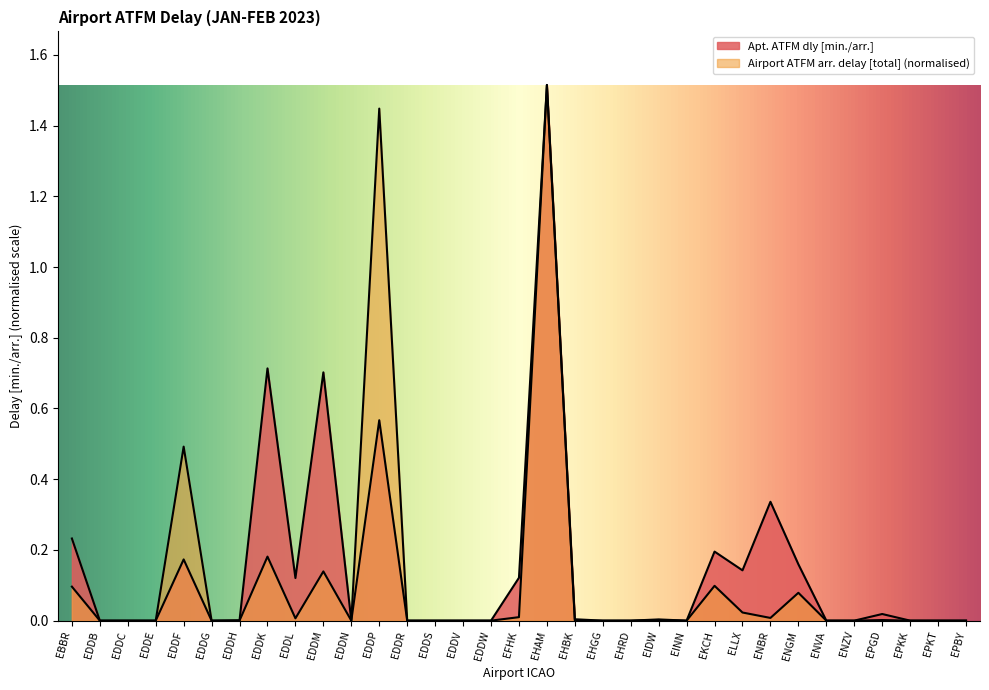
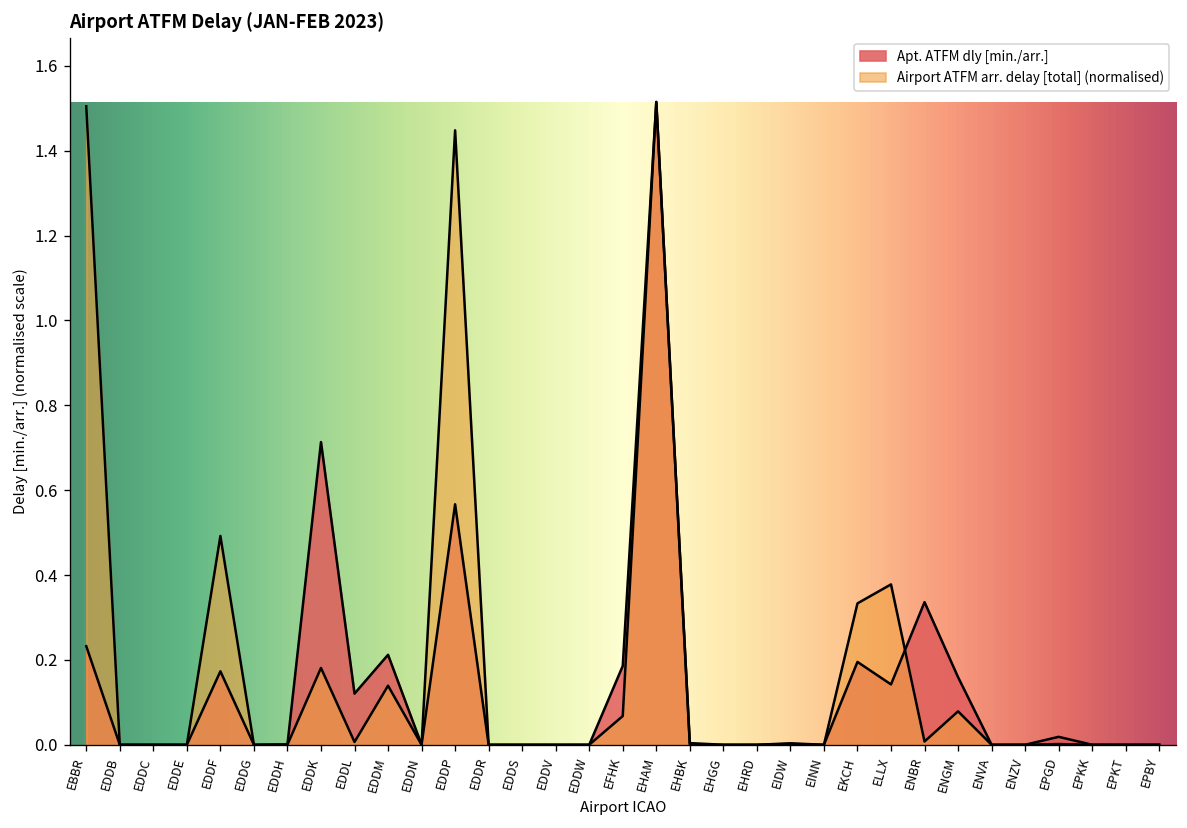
  {
    "Apt. ATFM dly [min./arr.]": {
      "EBBR": 0.23,
      "EDDF": 0.17,
      "EDDK": 0.71,
      "EDDL": 0.12,
-     "EDDM": 0.70,
+     "EDDM": 0.21,
      "EDDP": 0.57,
-     "EFHK": 0.12,
+     "EFHK": 0.19,
      "EKCH": 0.20,
      "ELLX": 0.14,
      "ENBR": 0.34,
      "ENGM": 0.16,
      "EPGD": 0.02
    },
    "Airport ATFM arr. delay [total] (normalised)": {
-     "EBBR": 0.10,
+     "EBBR": 1.50,
      "EDDF": 0.49,
      "EDDK": 0.18,
      "EDDL": 0.01,
      "EDDM": 0.14,
      "EDDP": 1.45,
-     "EFHK": 0.01,
-     "EKCH": 0.10,
-     "ELLX": 0.02,
+     "EFHK": 0.07,
+     "EKCH": 0.33,
+     "ELLX": 0.38,
      "ENBR": 0.01,
      "ENGM": 0.08,
      "EPGD": 0.00
    }
  }
